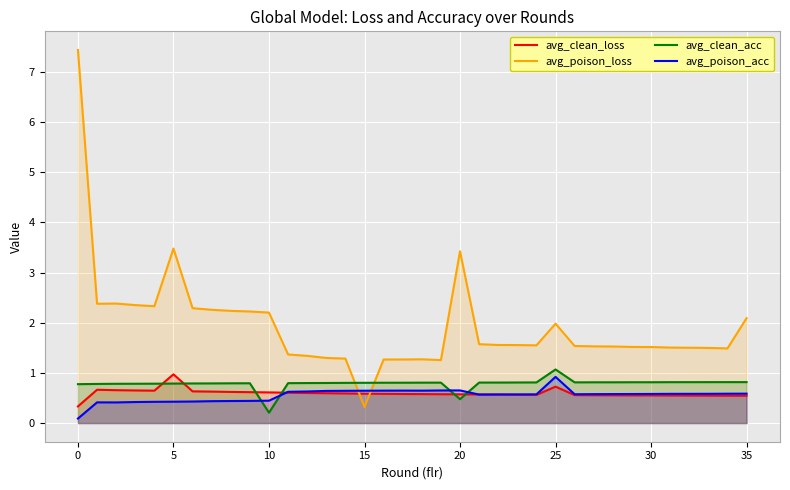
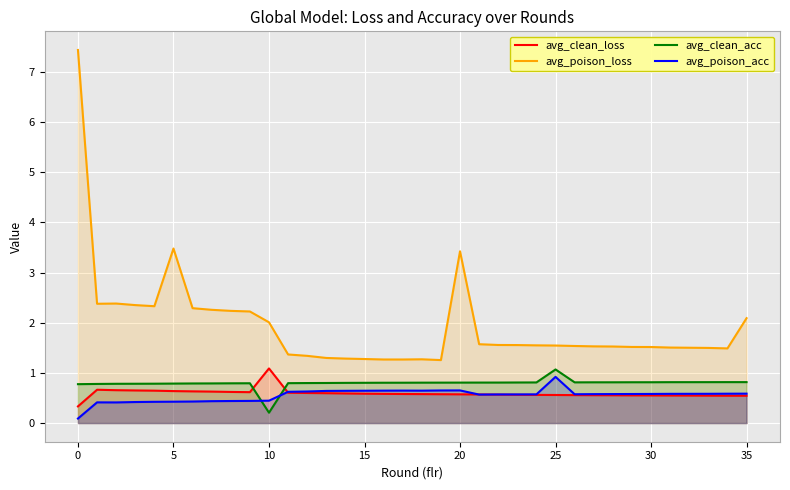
  {
    "avg_clean_loss": {
      "0": 0.3,
-     "5": 1.0,
-     "10": 0.6,
+     "5": 0.6,
+     "10": 1.1,
      "15": 0.6,
      "20": 0.6,
-     "25": 0.7
+     "25": 0.6
    },
    "avg_poison_loss": {
      "0": 7.4,
      "5": 3.5,
-     "10": 2.2,
-     "15": 0.3,
+     "10": 2.0,
+     "15": 1.3,
      "20": 3.4,
-     "25": 2.0,
+     "25": 1.5,
      "30": 1.5,
      "35": 2.1
    },
    "avg_clean_acc": {
      "0": 0.8,
      "5": 0.8,
      "10": 0.2,
      "15": 0.8,
-     "20": 0.5,
+     "20": 0.8,
      "25": 1.1,
      "30": 0.8,
      "35": 0.8
    },
    "avg_poison_acc": {
      "0": 0.1,
      "5": 0.4,
      "10": 0.4,
      "15": 0.6,
      "20": 0.7,
      "25": 0.9
    }
  }
